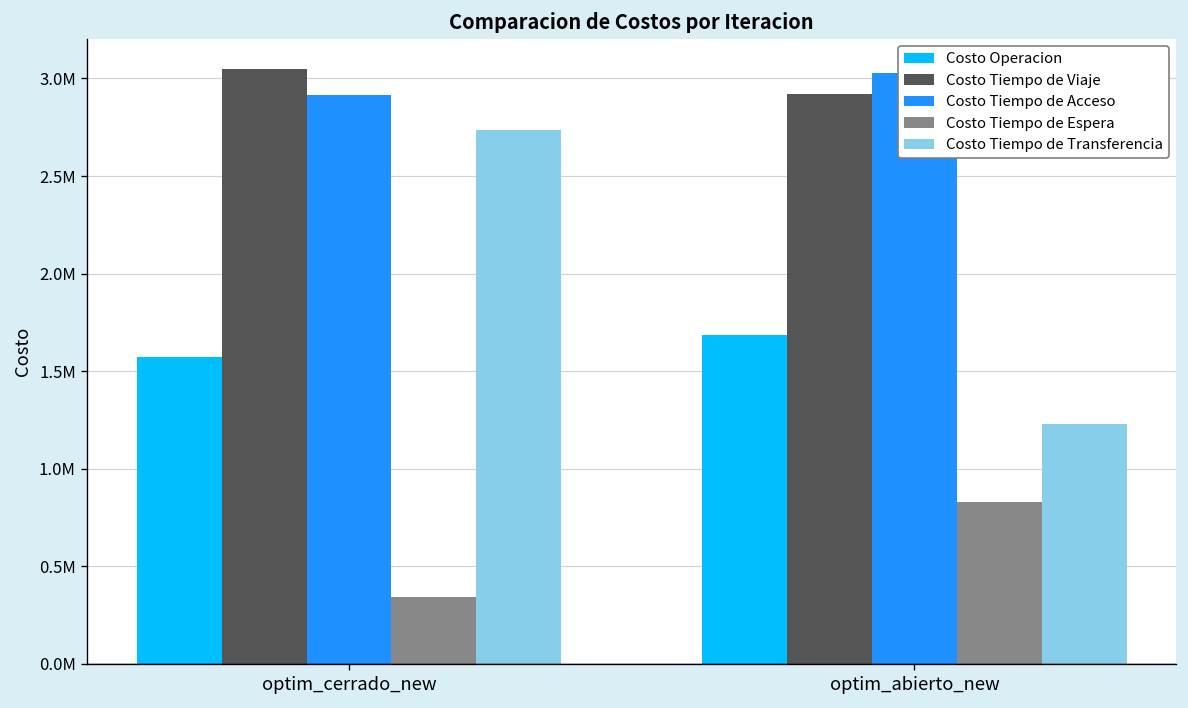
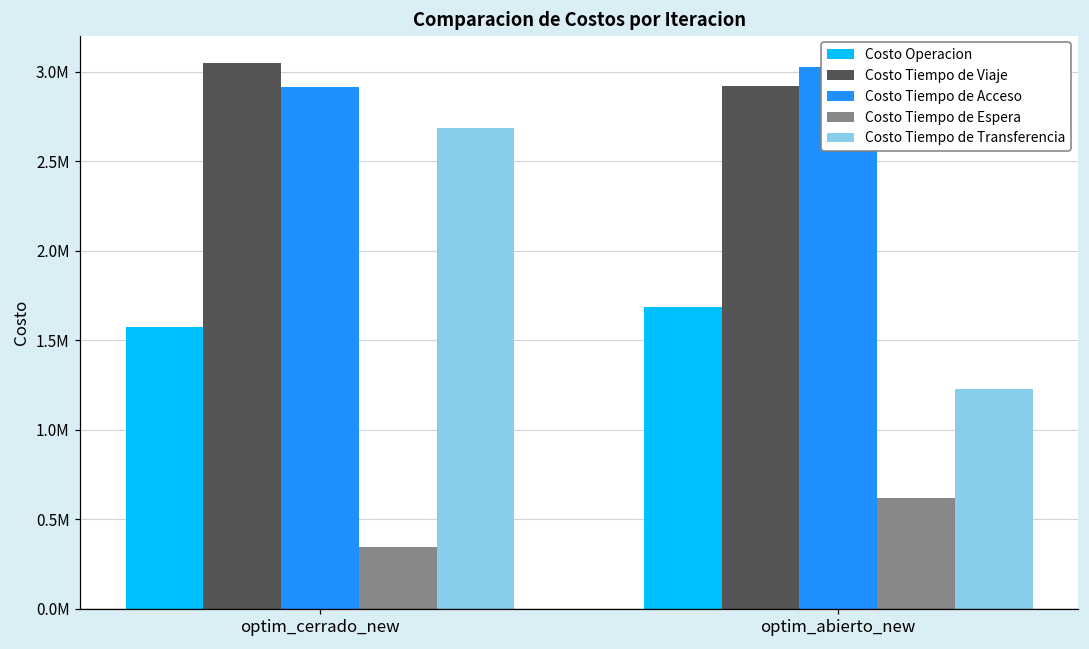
  {
    "Costo Tiempo de Viaje": {
      "optim_cerrado_new": 3050000,
      "optim_abierto_new": 2920000
    },
    "Costo Tiempo de Espera": {
      "optim_cerrado_new": 340000,
-     "optim_abierto_new": 830000
+     "optim_abierto_new": 620000
    },
    "Costo Tiempo de Transferencia": {
-     "optim_cerrado_new": 2740000,
+     "optim_cerrado_new": 2690000,
      "optim_abierto_new": 1230000
    }
  }
